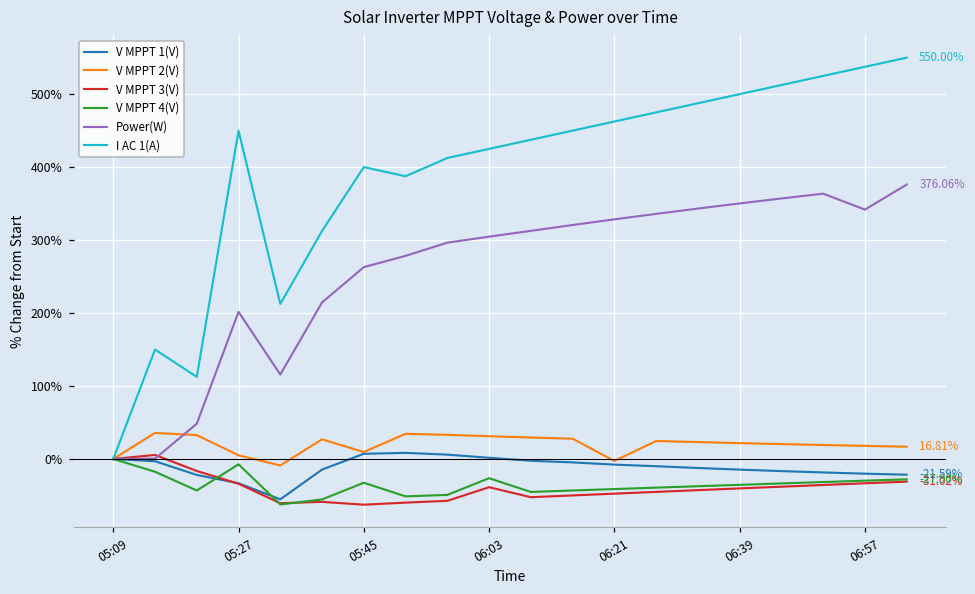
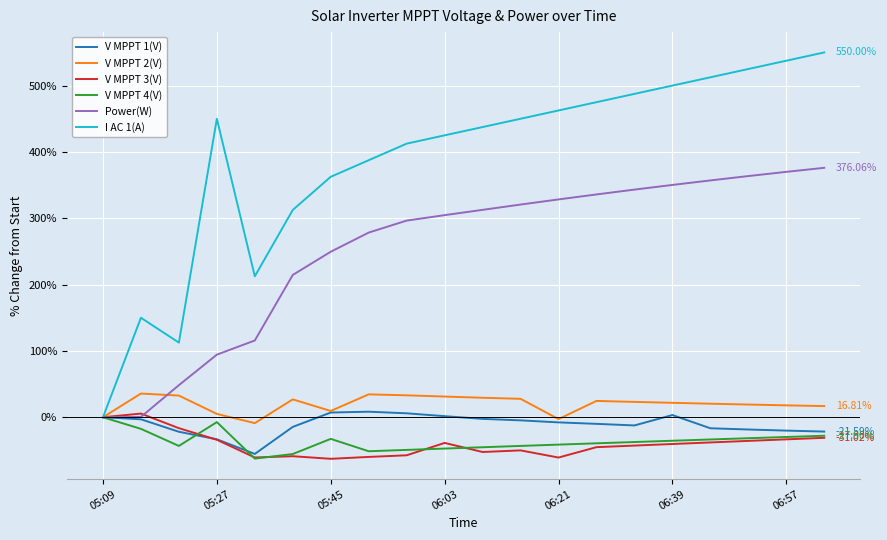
  {
    "V MPPT 1(V)": {
      "06:03": "0%",
      "06:21": "-10%",
-     "06:39": "-10%",
+     "06:39": "0%",
      "06:57": "-20%"
    },
    "V MPPT 2(V)": {
      "05:27": "10%",
      "06:03": "30%",
      "06:21": "0%",
      "06:39": "20%",
      "06:57": "20%"
    },
    "V MPPT 3(V)": {
      "05:45": "-60%",
      "06:03": "-40%",
-     "06:21": "-50%",
+     "06:21": "-60%",
      "06:39": "-40%"
    },
    "V MPPT 4(V)": {
      "05:27": "-10%",
      "05:45": "-30%",
-     "06:03": "-30%",
+     "06:03": "-50%",
      "06:21": "-40%",
      "06:39": "-40%"
    },
    "Power(W)": {
-     "05:27": "200%",
-     "05:45": "260%",
+     "05:27": "90%",
+     "05:45": "250%",
      "06:03": "300%",
      "06:21": "330%",
      "06:39": "350%",
-     "06:57": "340%"
+     "06:57": "370%"
    },
    "I AC 1(A)": {
      "05:27": "450%",
-     "05:45": "400%",
+     "05:45": "360%",
      "06:03": "430%",
      "06:21": "460%",
      "06:39": "500%",
      "06:57": "540%"
    }
  }
